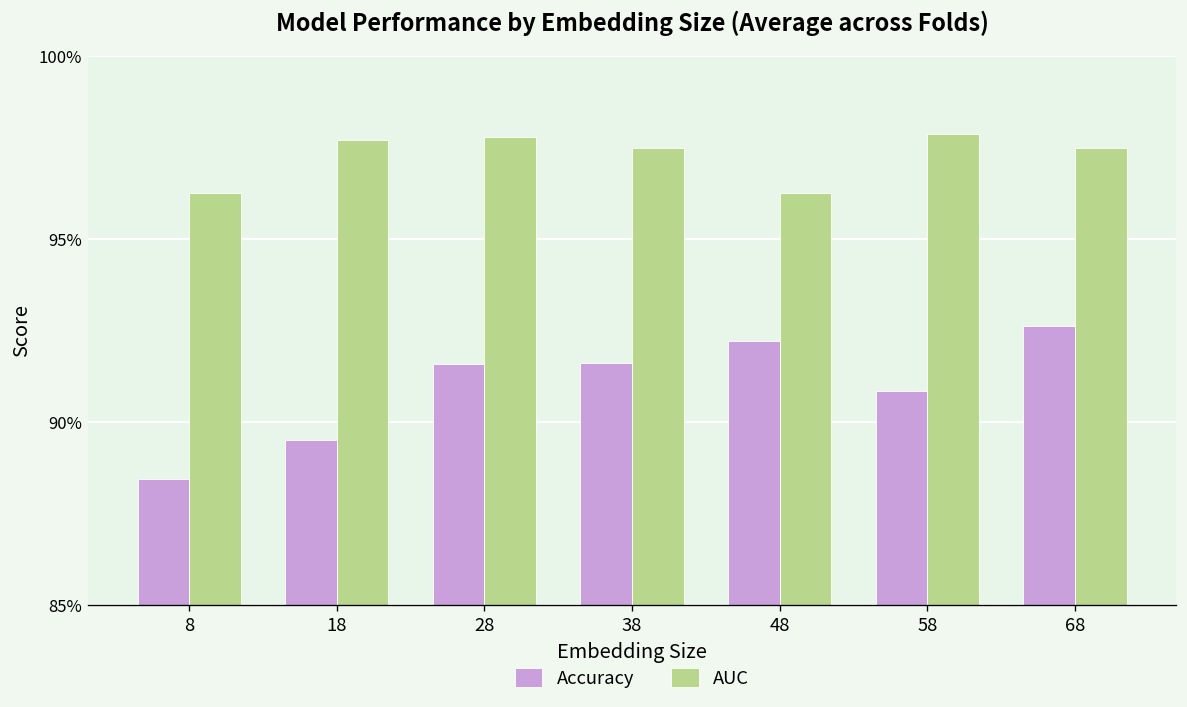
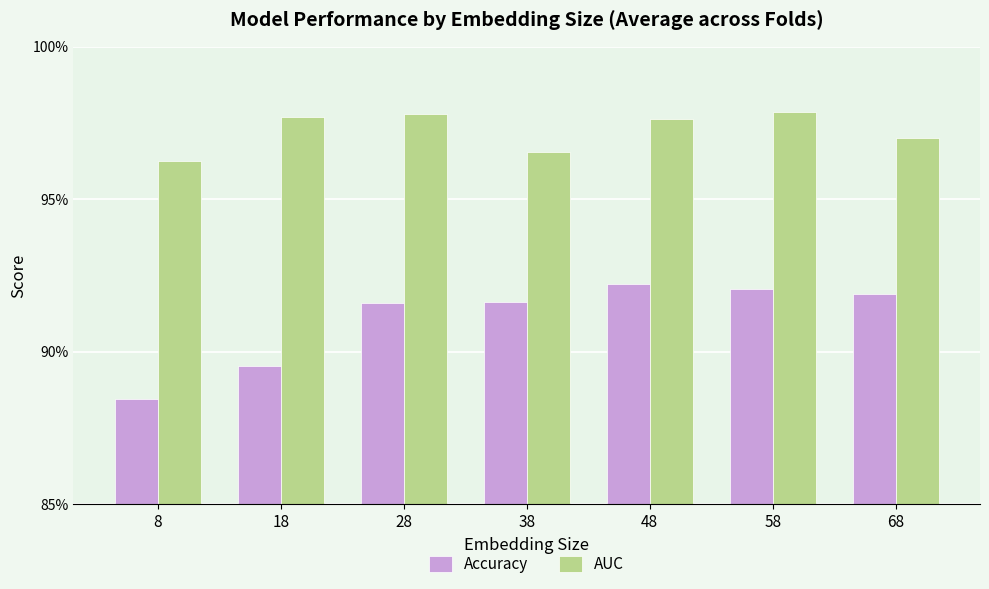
  {
    "Accuracy": {
      "8": "88.5%",
      "18": "89.5%",
      "28": "91.6%",
      "38": "91.6%",
      "48": "92.2%",
-     "58": "90.8%",
-     "68": "92.6%"
+     "58": "92.1%",
+     "68": "91.9%"
    },
    "AUC": {
      "8": "96.3%",
      "18": "97.7%",
      "28": "97.8%",
-     "38": "97.5%",
-     "48": "96.3%",
+     "38": "96.5%",
+     "48": "97.6%",
      "58": "97.9%",
-     "68": "97.5%"
+     "68": "97.0%"
    }
  }
